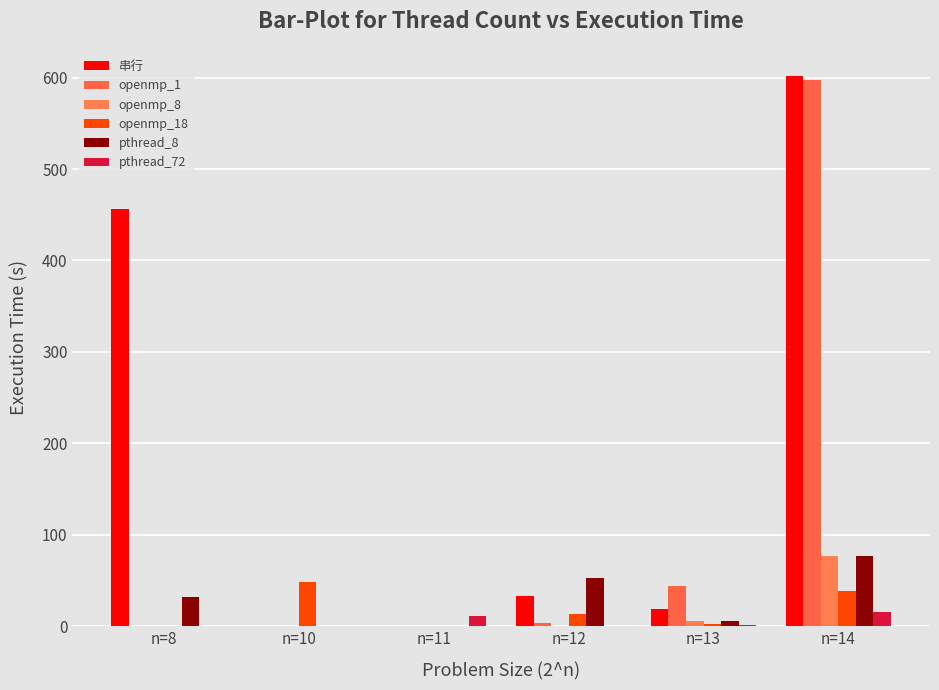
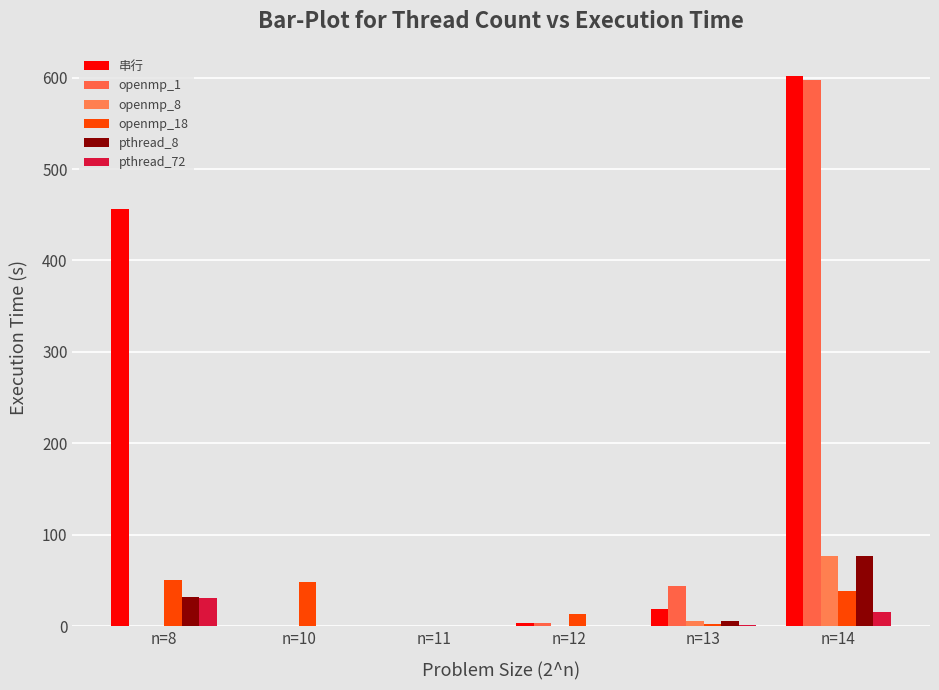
  {
    "串行": {
      "n=8": 460,
-     "n=12": 30,
+     "n=12": 0,
      "n=13": 20,
      "n=14": 600
    },
    "openmp_18": {
-     "n=8": 0,
+     "n=8": 50,
      "n=10": 50,
      "n=12": 10,
      "n=14": 40
    },
    "pthread_8": {
      "n=8": 30,
-     "n=12": 50,
+     "n=12": 0,
      "n=13": 10,
      "n=14": 80
    },
    "pthread_72": {
-     "n=8": 0,
-     "n=11": 10,
+     "n=8": 30,
+     "n=11": 0,
      "n=14": 20
    }
  }
